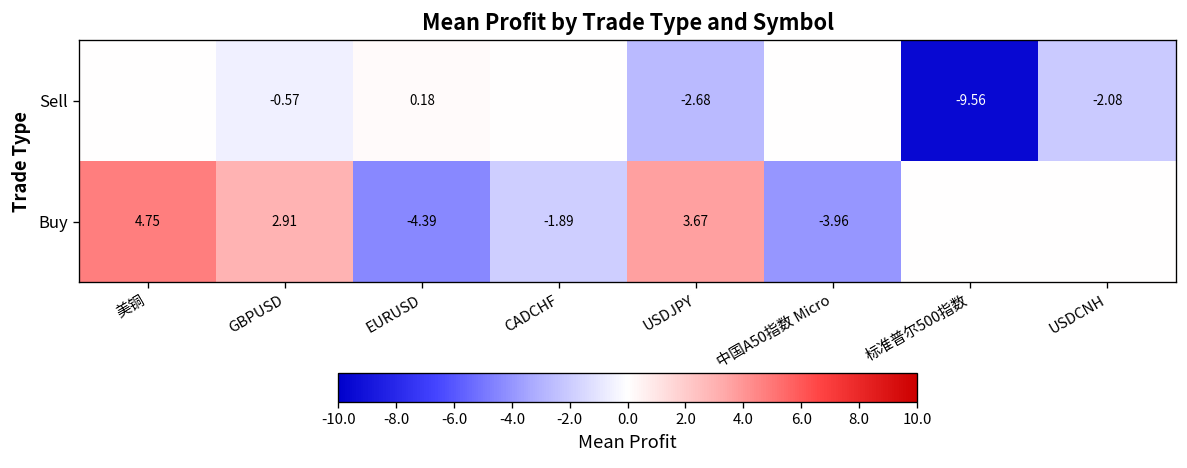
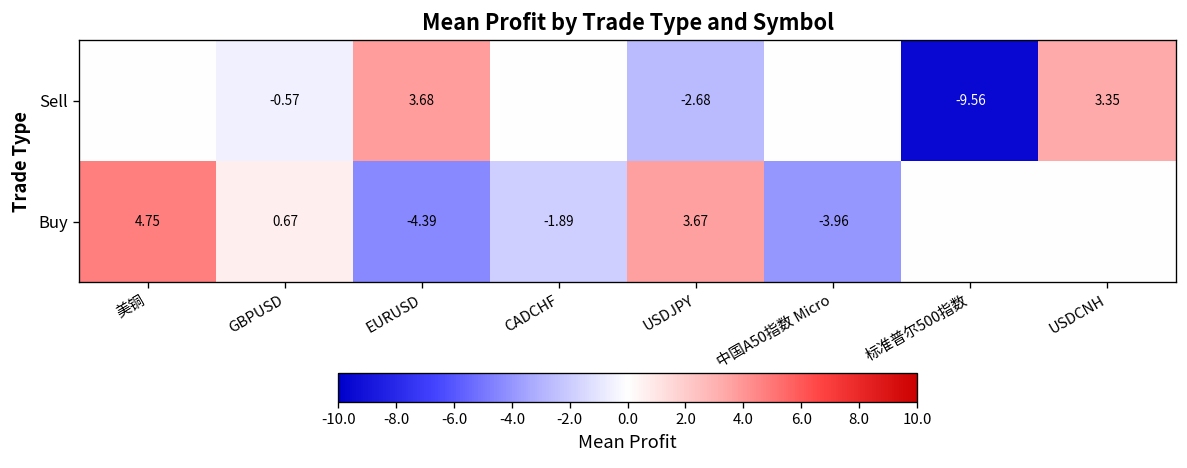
  {
    "Sell": {
      "GBPUSD": -0.57,
-     "EURUSD": 0.18,
+     "EURUSD": 3.68,
      "USDJPY": -2.68,
      "标准普尔500指数": -9.56,
-     "USDCNH": -2.08
+     "USDCNH": 3.35
    },
    "Buy": {
      "美铜": 4.75,
-     "GBPUSD": 2.91,
+     "GBPUSD": 0.67,
      "EURUSD": -4.39,
      "CADCHF": -1.89,
      "USDJPY": 3.67,
      "中国A50指数 Micro": -3.96
    }
  }
